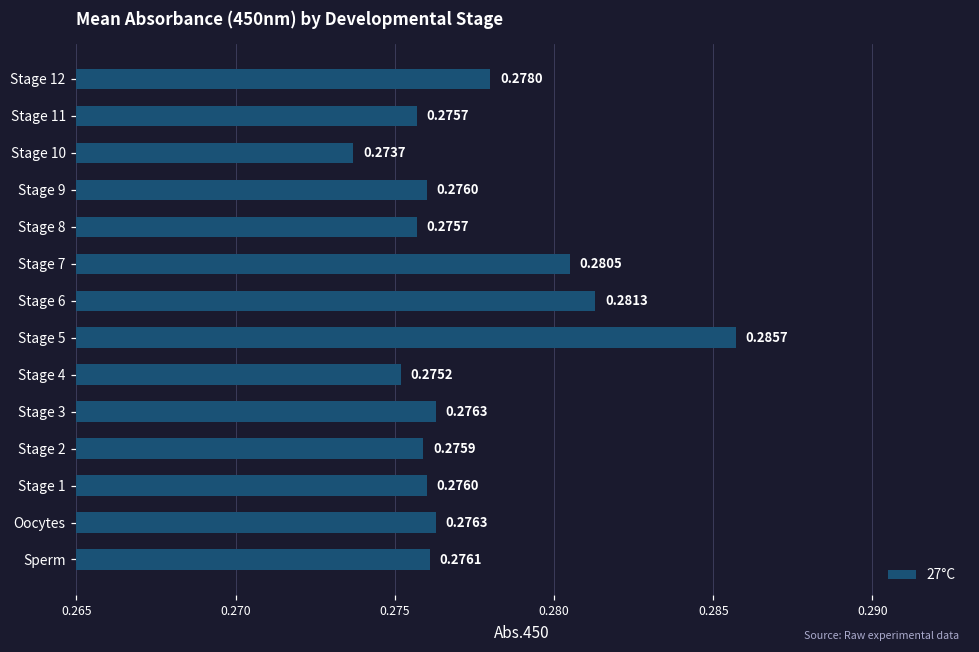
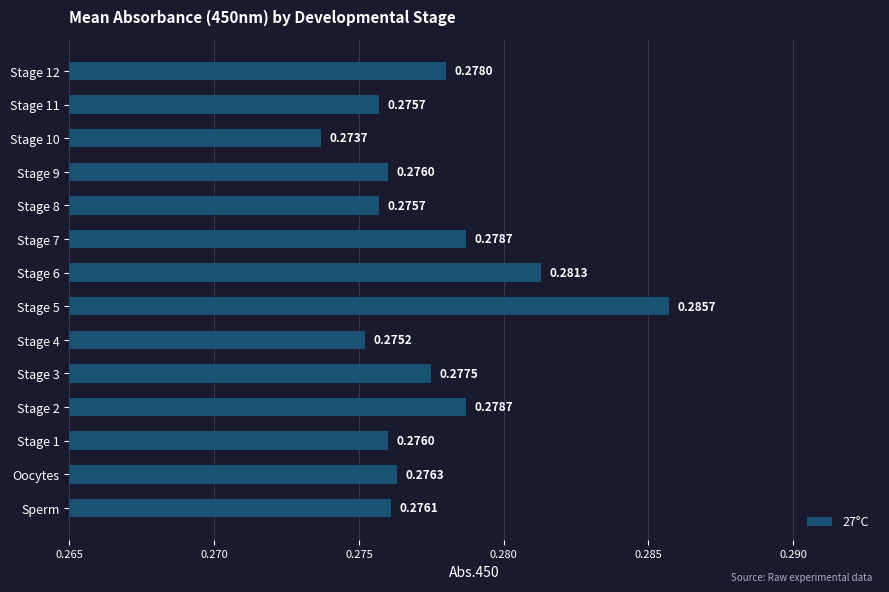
  {
    "Stage 12": 0.2780,
    "Stage 11": 0.2757,
    "Stage 10": 0.2737,
    "Stage 9": 0.2760,
    "Stage 8": 0.2757,
-   "Stage 7": 0.2805,
+   "Stage 7": 0.2787,
    "Stage 6": 0.2813,
    "Stage 5": 0.2857,
    "Stage 4": 0.2752,
-   "Stage 3": 0.2763,
-   "Stage 2": 0.2759,
+   "Stage 3": 0.2775,
+   "Stage 2": 0.2787,
    "Stage 1": 0.2760,
    "Oocytes": 0.2763,
    "Sperm": 0.2761
  }
